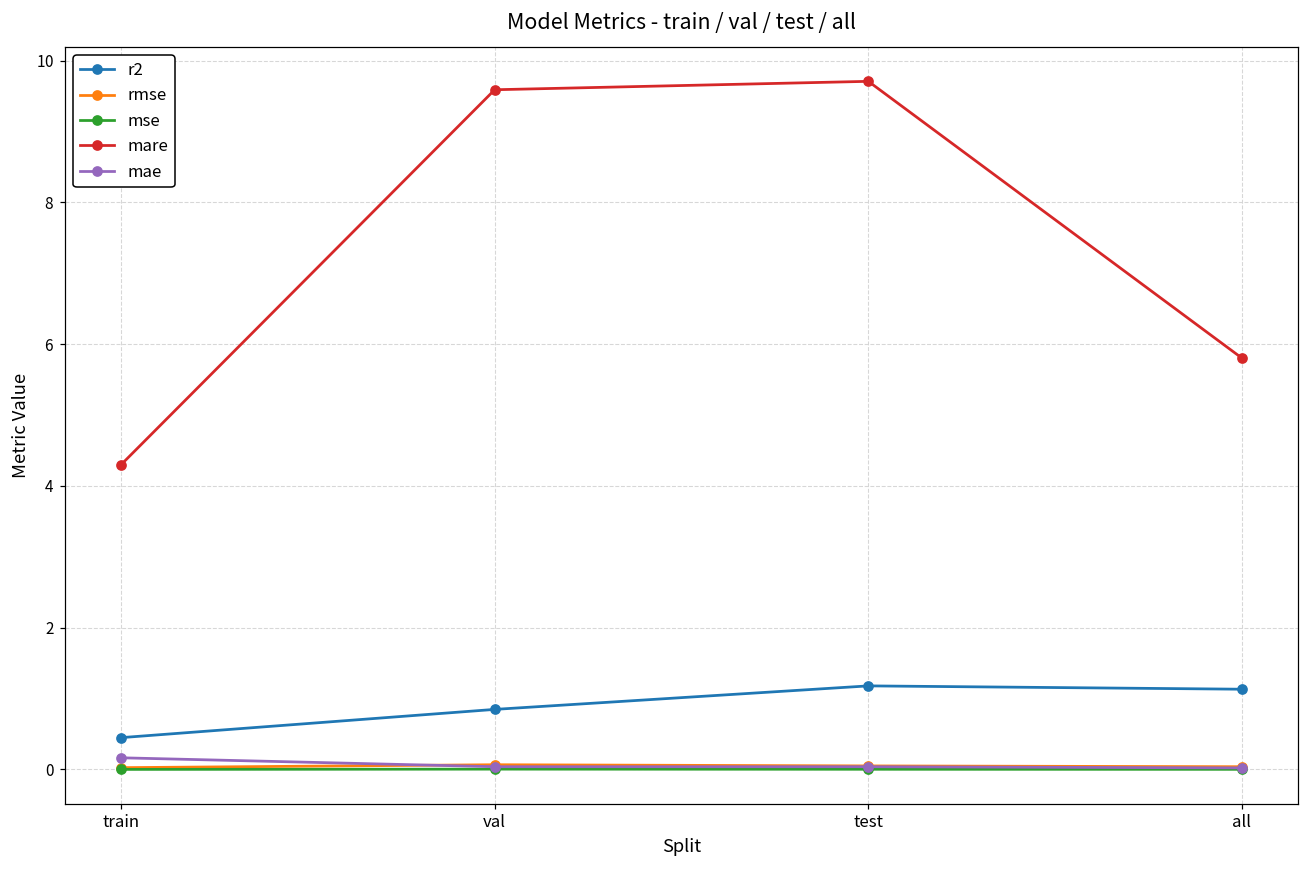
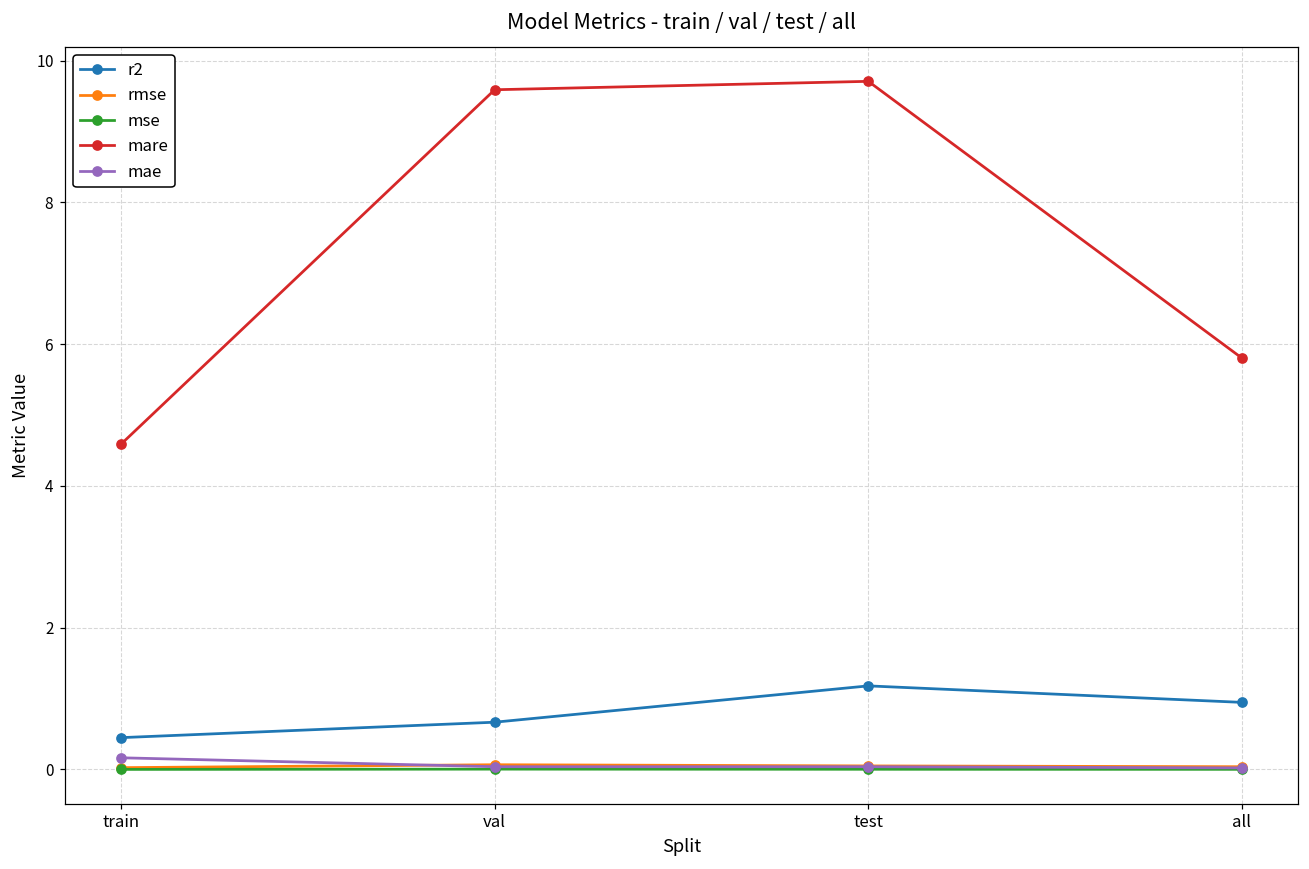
  {
    "r2": {
      "train": 0.4,
-     "val": 0.8,
+     "val": 0.7,
      "test": 1.2,
-     "all": 1.1
+     "all": 0.9
    },
    "mare": {
-     "train": 4.3,
+     "train": 4.6,
      "val": 9.6,
      "test": 9.7,
      "all": 5.8
    },
    "mae": {
      "train": 0.2
    }
  }
